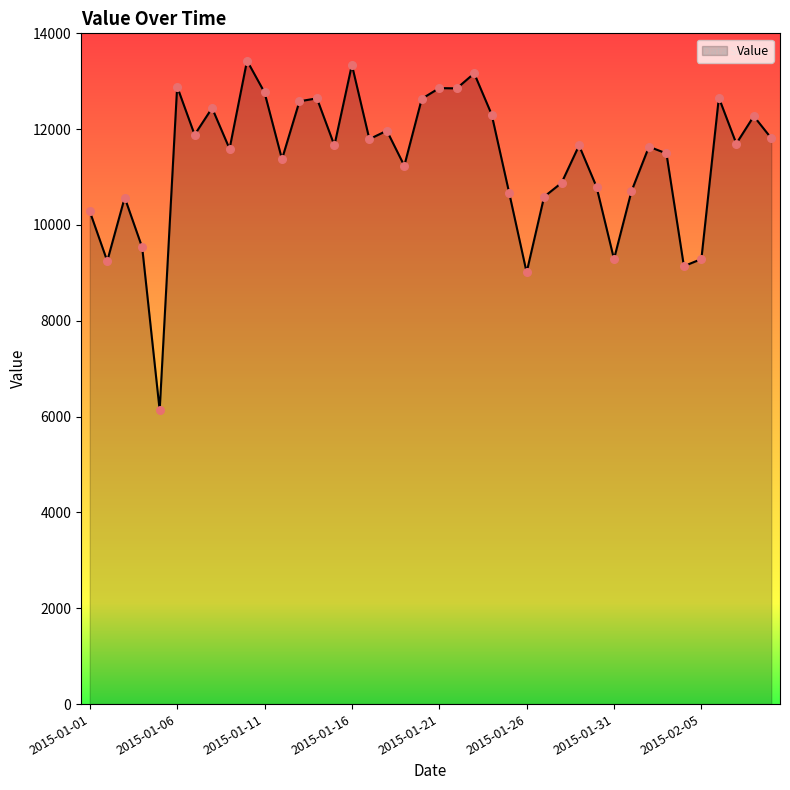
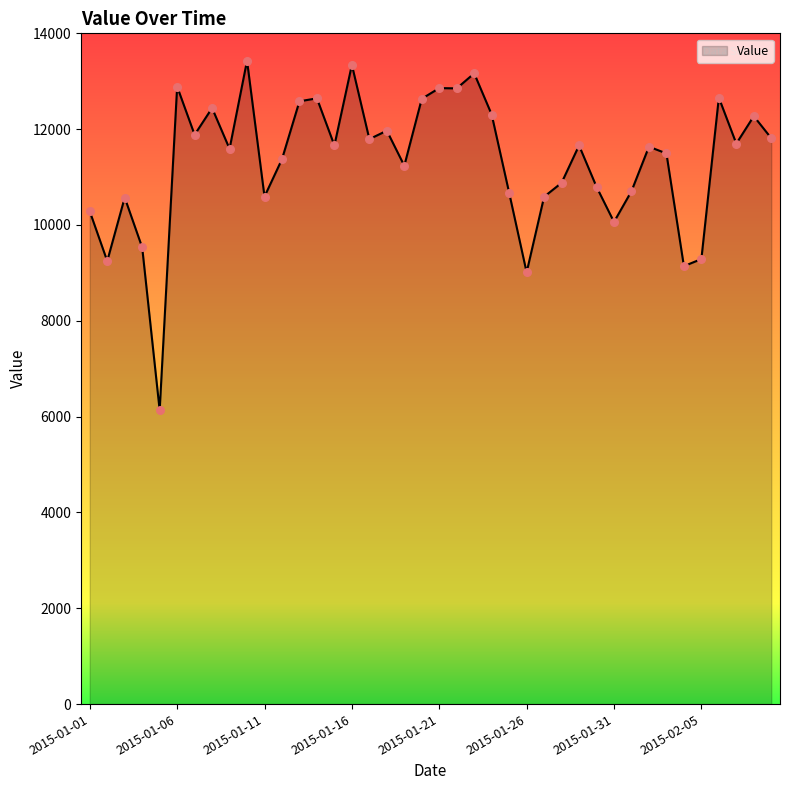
  {
    "2015-01-01": 10300,
    "2015-01-06": 12900,
-   "2015-01-11": 12800,
+   "2015-01-11": 10600,
    "2015-01-16": 13300,
    "2015-01-21": 12900,
    "2015-01-26": 9000,
-   "2015-01-31": 9300,
+   "2015-01-31": 10100,
    "2015-02-05": 9300
  }
